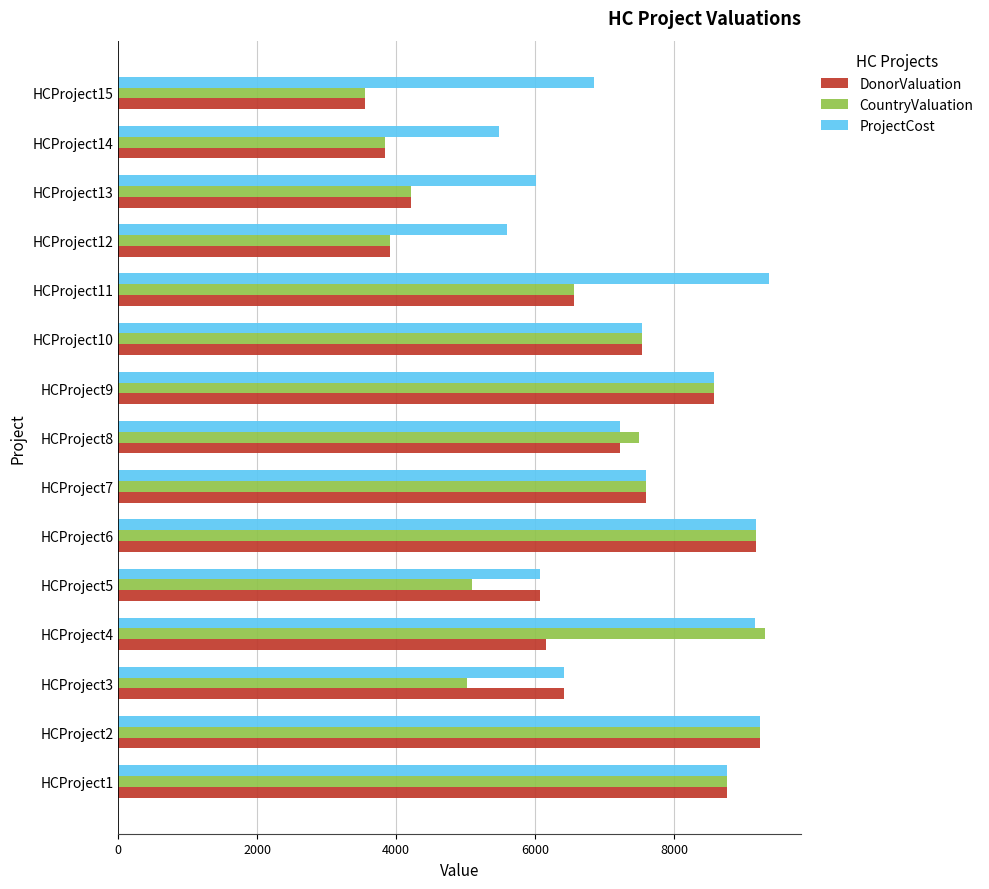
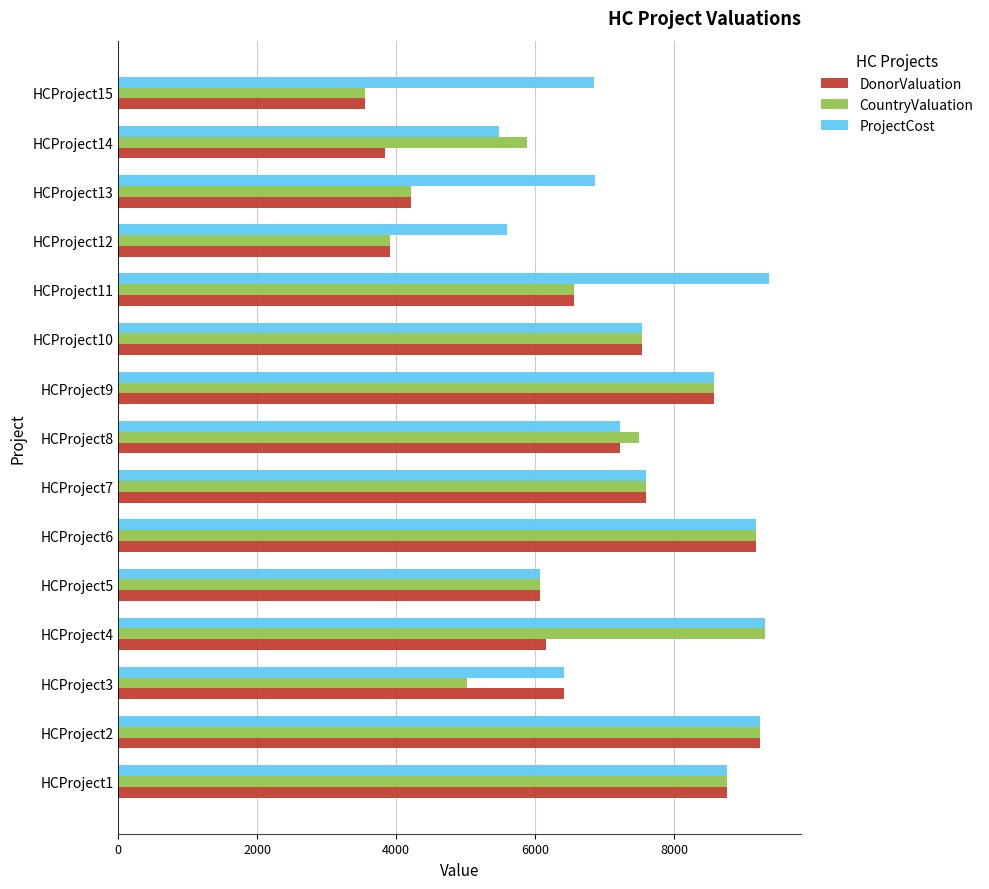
  {
    "DonorValuation": {
      "HCProject15": 3600,
      "HCProject14": 3800,
      "HCProject13": 4200,
      "HCProject12": 3900,
      "HCProject11": 6600,
      "HCProject10": 7500,
      "HCProject9": 8600,
      "HCProject8": 7200,
      "HCProject7": 7600,
      "HCProject6": 9200,
      "HCProject5": 6100,
      "HCProject4": 6200,
      "HCProject3": 6400,
      "HCProject2": 9200,
      "HCProject1": 8800
    },
    "CountryValuation": {
      "HCProject15": 3600,
-     "HCProject14": 3800,
+     "HCProject14": 5900,
      "HCProject13": 4200,
      "HCProject12": 3900,
      "HCProject11": 6600,
      "HCProject10": 7500,
      "HCProject9": 8600,
      "HCProject8": 7500,
      "HCProject7": 7600,
      "HCProject6": 9200,
-     "HCProject5": 5100,
+     "HCProject5": 6100,
      "HCProject4": 9300,
      "HCProject3": 5000,
      "HCProject2": 9200,
      "HCProject1": 8800
    },
    "ProjectCost": {
      "HCProject15": 6900,
      "HCProject14": 5500,
-     "HCProject13": 6000,
+     "HCProject13": 6900,
      "HCProject12": 5600,
      "HCProject11": 9400,
      "HCProject10": 7500,
      "HCProject9": 8600,
      "HCProject8": 7200,
      "HCProject7": 7600,
      "HCProject6": 9200,
      "HCProject5": 6100,
-     "HCProject4": 9200,
+     "HCProject4": 9300,
      "HCProject3": 6400,
      "HCProject2": 9200,
      "HCProject1": 8800
    }
  }
